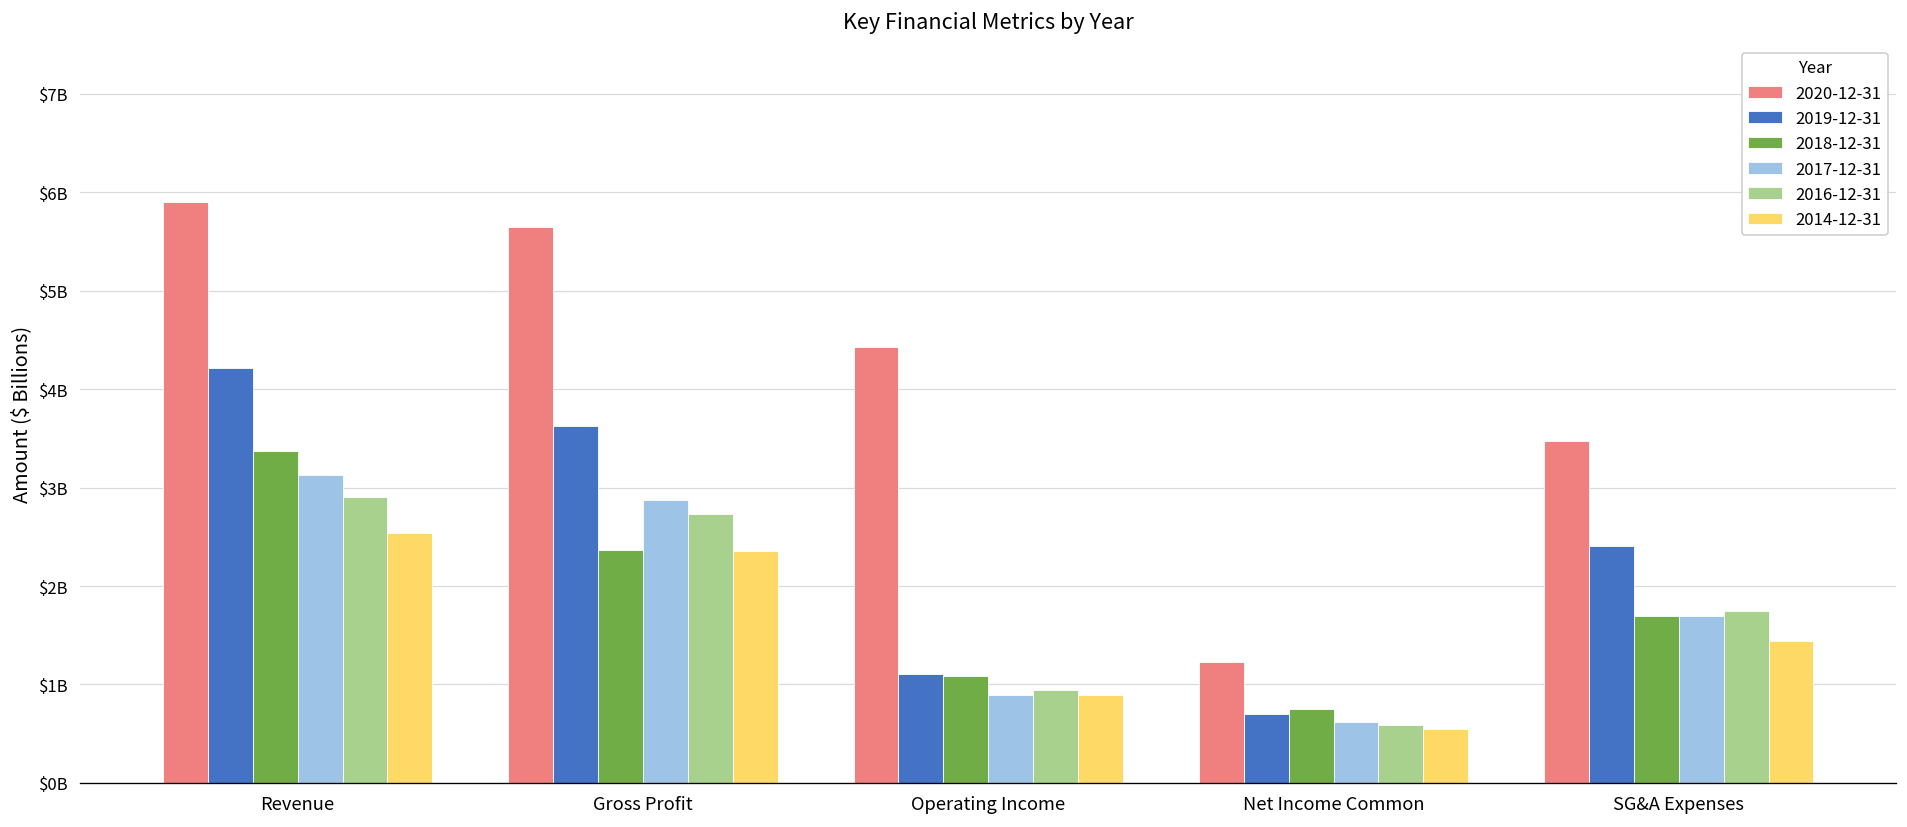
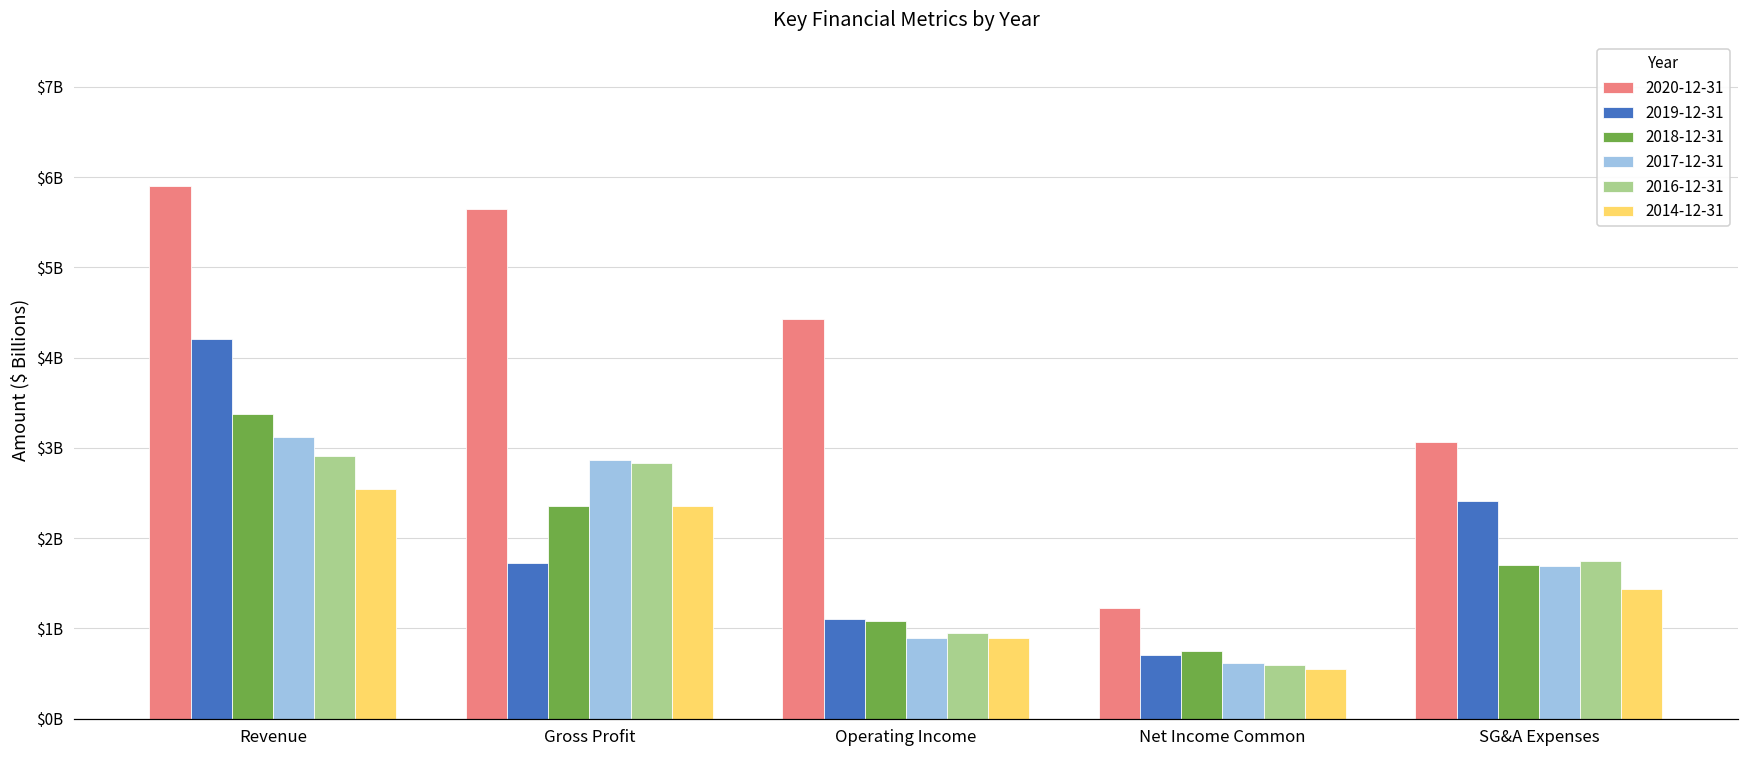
  {
    "2020-12-31": {
      "Revenue": "$5900000000",
      "Gross Profit": "$5700000000",
      "Operating Income": "$4400000000",
      "Net Income Common": "$1200000000",
-     "SG&A Expenses": "$3500000000"
+     "SG&A Expenses": "$3100000000"
    },
    "2019-12-31": {
      "Revenue": "$4200000000",
-     "Gross Profit": "$3600000000",
+     "Gross Profit": "$1700000000",
      "Operating Income": "$1100000000",
      "Net Income Common": "$700000000",
      "SG&A Expenses": "$2400000000"
    },
    "2018-12-31": {
      "Revenue": "$3400000000",
      "Gross Profit": "$2400000000",
      "Operating Income": "$1100000000",
      "Net Income Common": "$800000000",
      "SG&A Expenses": "$1700000000"
    },
    "2017-12-31": {
      "Revenue": "$3100000000",
      "Gross Profit": "$2900000000",
      "Operating Income": "$900000000",
      "Net Income Common": "$600000000",
      "SG&A Expenses": "$1700000000"
    },
    "2016-12-31": {
      "Revenue": "$2900000000",
-     "Gross Profit": "$2700000000",
+     "Gross Profit": "$2800000000",
      "Operating Income": "$900000000",
      "Net Income Common": "$600000000",
      "SG&A Expenses": "$1700000000"
    },
    "2014-12-31": {
      "Revenue": "$2500000000",
      "Gross Profit": "$2400000000",
      "Operating Income": "$900000000",
      "Net Income Common": "$600000000",
      "SG&A Expenses": "$1400000000"
    }
  }
